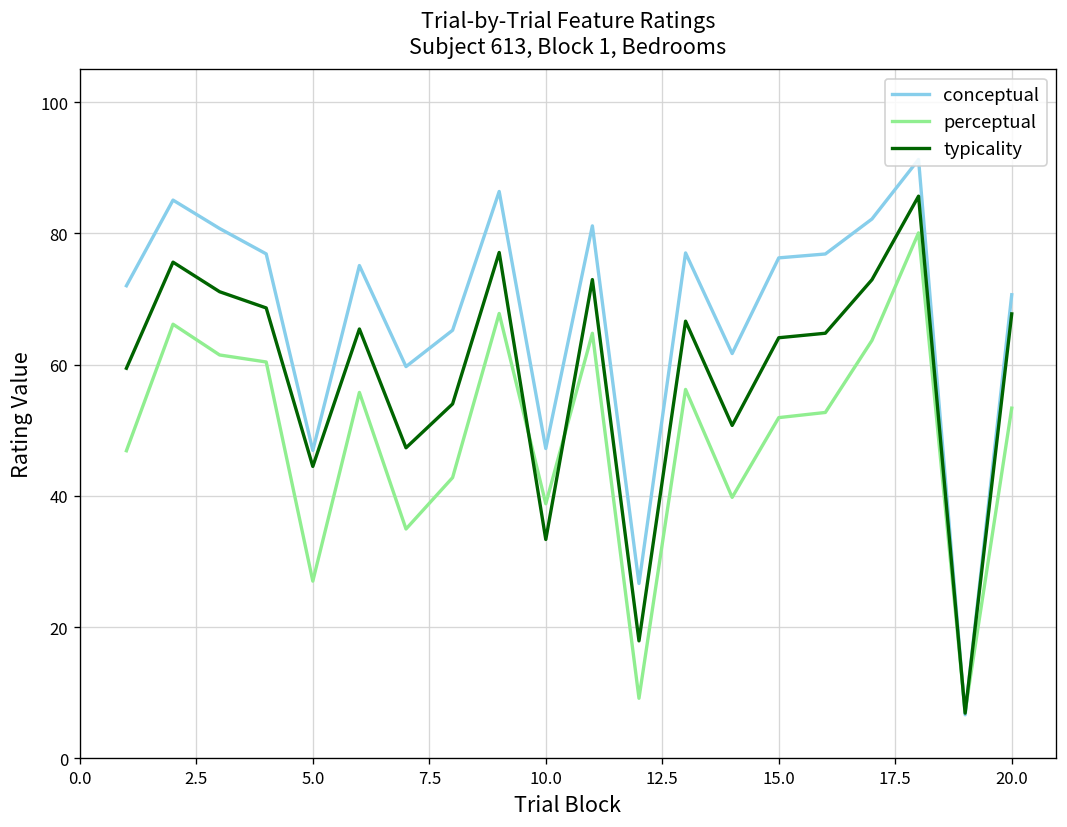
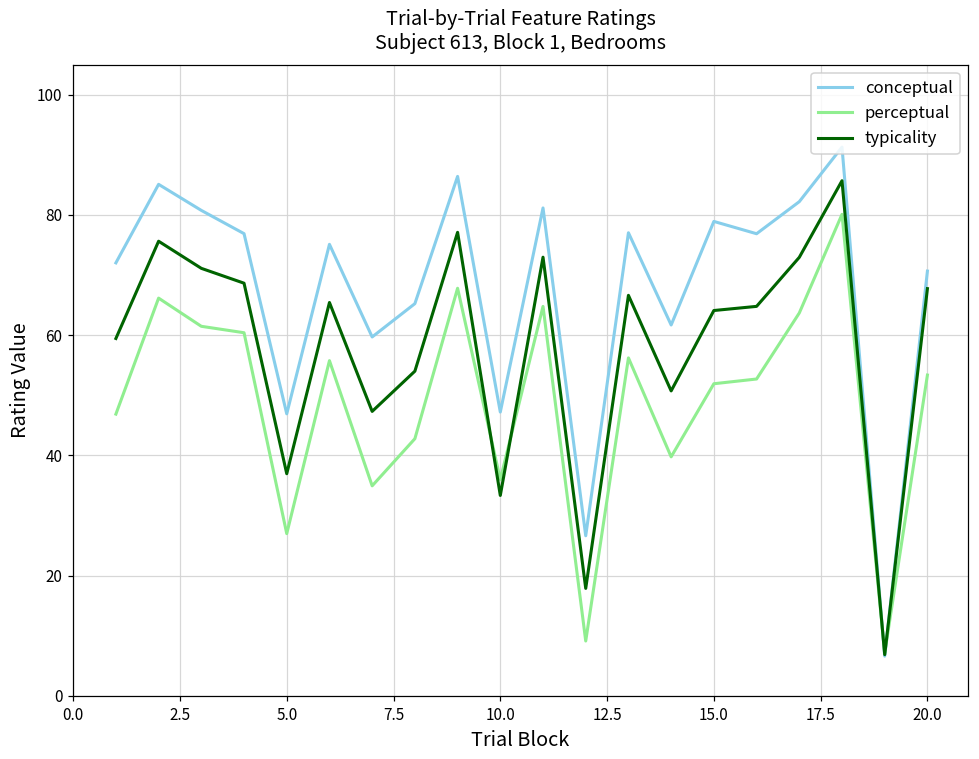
  {
    "conceptual": {
      "5.0": 47,
      "10.0": 47,
-     "15.0": 76,
+     "15.0": 79,
      "20.0": 71
    },
    "perceptual": {
      "5.0": 27,
-     "10.0": 39,
+     "10.0": 36,
      "15.0": 52,
      "20.0": 53
    },
    "typicality": {
-     "5.0": 44,
+     "5.0": 37,
      "10.0": 33,
      "15.0": 64,
      "20.0": 68
    }
  }
